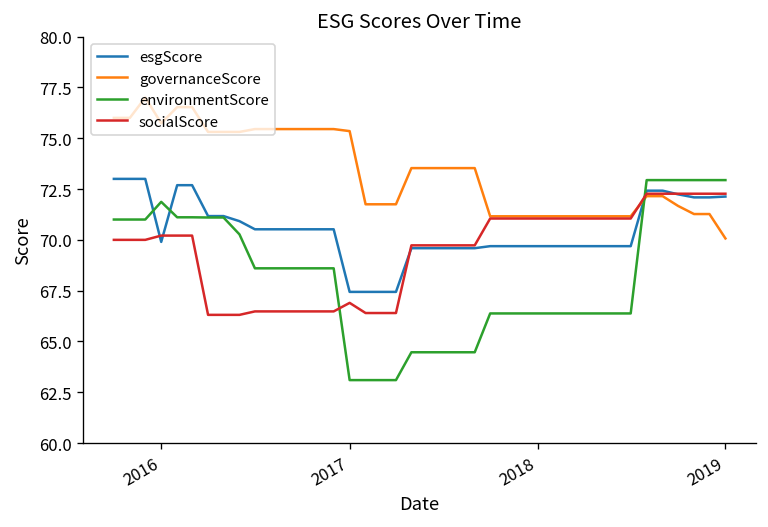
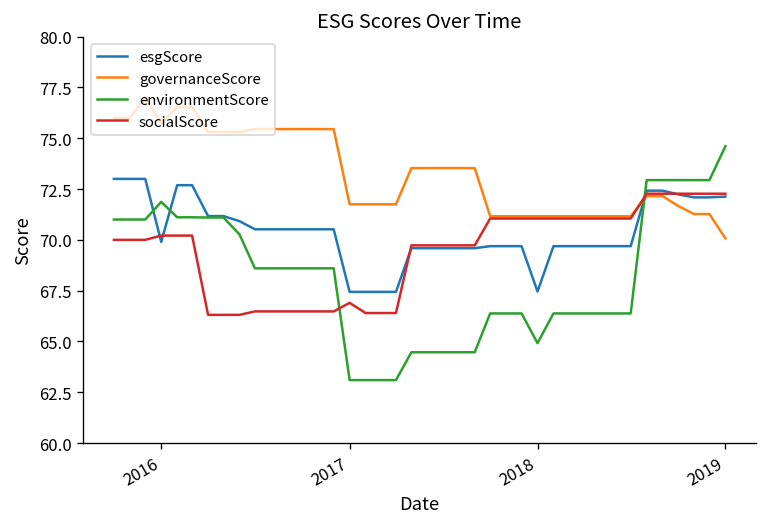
  {
    "esgScore": {
      "2016": 69.9,
      "2017": 67.4,
-     "2018": 69.7
+     "2018": 67.5
    },
    "governanceScore": {
-     "2017": 75.4,
+     "2017": 71.8,
      "2019": 70.1
    },
    "environmentScore": {
      "2016": 71.9,
      "2017": 63.1,
-     "2018": 66.4,
-     "2019": 72.9
+     "2018": 64.9,
+     "2019": 74.6
    },
    "socialScore": {
      "2016": 70.2,
      "2017": 66.9
    }
  }
